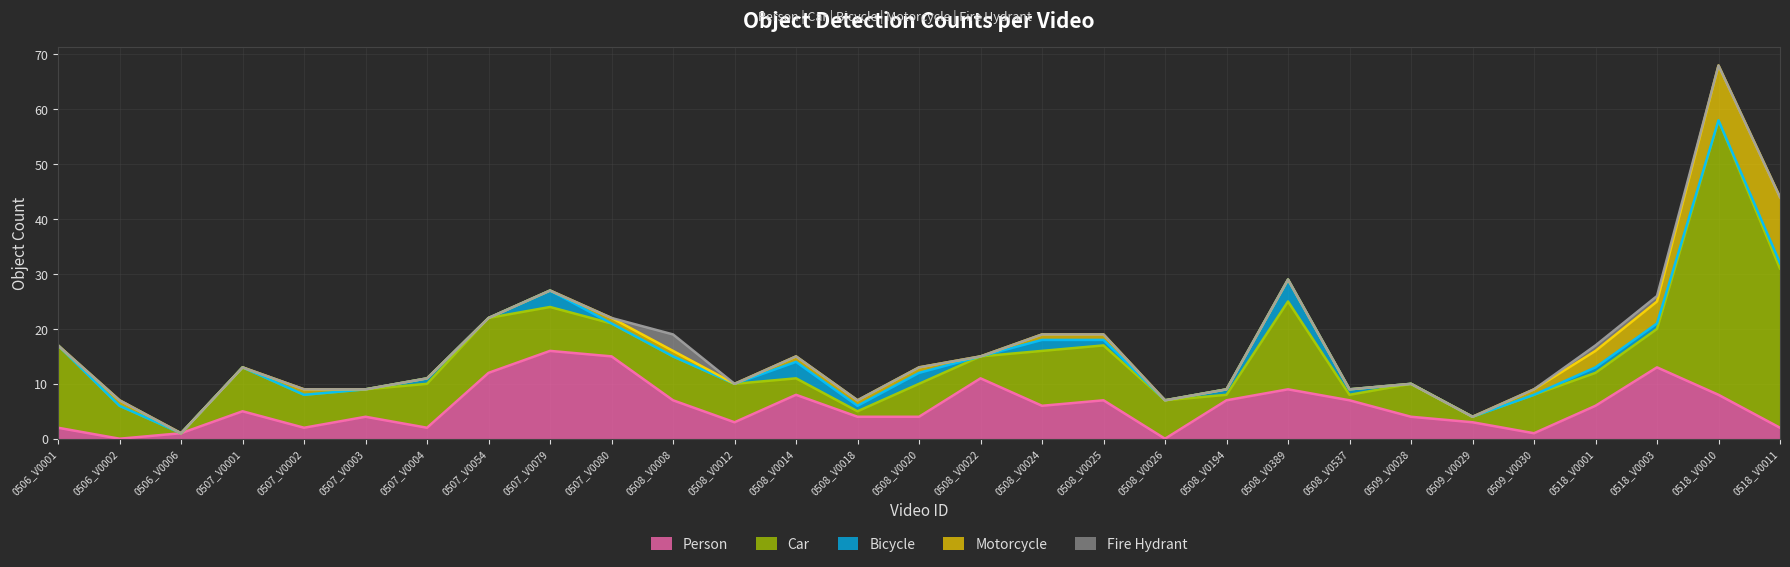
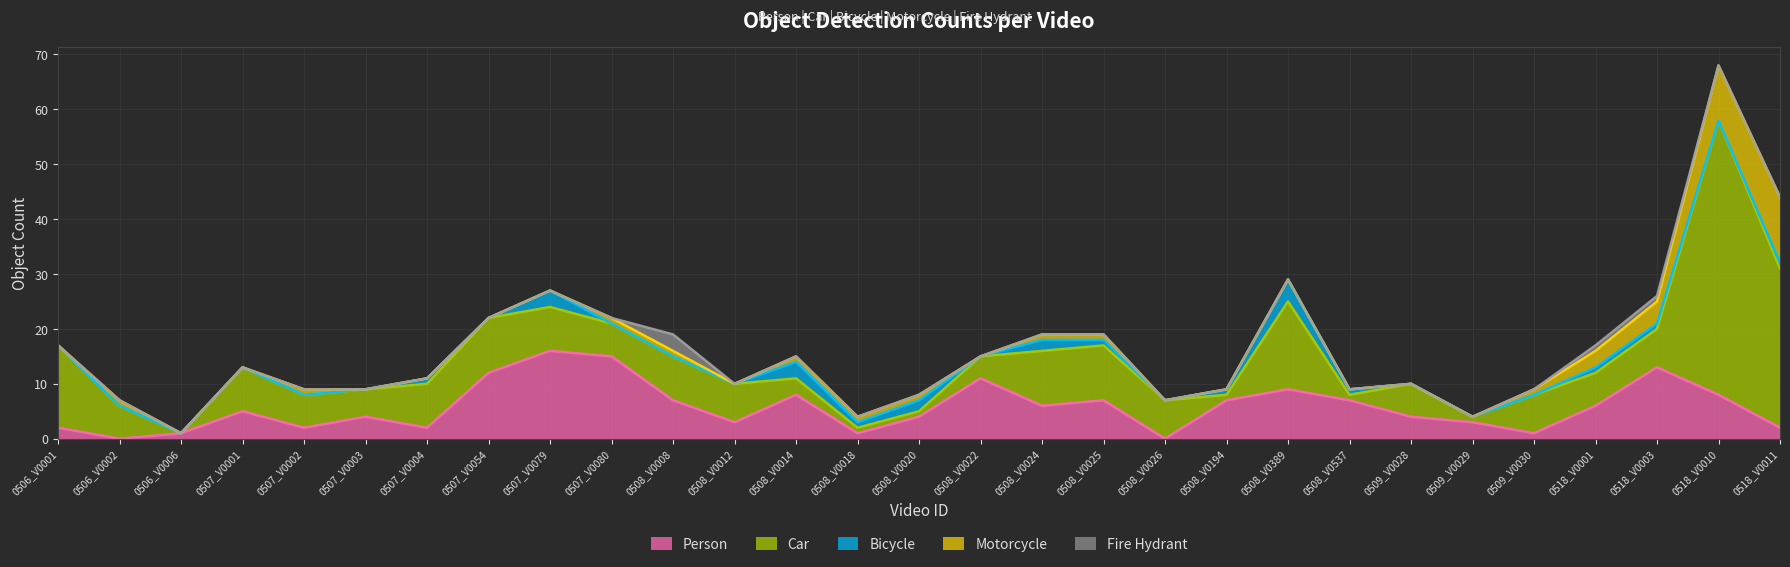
  {
    "Person": {
      "0506_V0001": 2,
      "0506_V0002": 0,
      "0507_V0001": 5,
      "0507_V0002": 2,
      "0507_V0003": 4,
      "0507_V0004": 2,
      "0507_V0054": 12,
      "0507_V0079": 16,
      "0507_V0080": 15,
      "0508_V0008": 7,
      "0508_V0012": 3,
      "0508_V0014": 8,
-     "0508_V0018": 4,
+     "0508_V0018": 1,
      "0508_V0020": 4,
      "0508_V0022": 11,
      "0508_V0024": 6,
      "0508_V0025": 7,
      "0508_V0026": 0,
      "0508_V0194": 7,
      "0508_V0389": 9,
      "0508_V0537": 7,
      "0509_V0028": 4,
      "0509_V0029": 3,
      "0509_V0030": 1,
      "0518_V0001": 6,
      "0518_V0003": 13,
      "0518_V0010": 8,
      "0518_V0011": 2
    },
    "Car": {
      "0507_V0004": 8,
      "0507_V0079": 8,
      "0508_V0014": 3,
      "0508_V0018": 1,
-     "0508_V0020": 6,
+     "0508_V0020": 1,
      "0508_V0024": 10,
      "0508_V0025": 10,
      "0508_V0194": 1,
      "0508_V0389": 16,
      "0508_V0537": 1,
      "0518_V0001": 6,
      "0518_V0003": 7,
      "0518_V0011": 29
    },
    "Bicycle": {
      "0508_V0014": 3,
      "0508_V0018": 1,
      "0508_V0020": 2,
      "0508_V0024": 2,
      "0508_V0025": 1,
      "0518_V0001": 1,
      "0518_V0003": 1,
      "0518_V0011": 1
    },
    "Motorcycle": {
      "0508_V0008": 1,
      "0518_V0001": 3,
      "0518_V0003": 4
    },
    "Fire Hydrant": {
      "0508_V0008": 3,
      "0518_V0001": 1,
      "0518_V0003": 1
    }
  }
